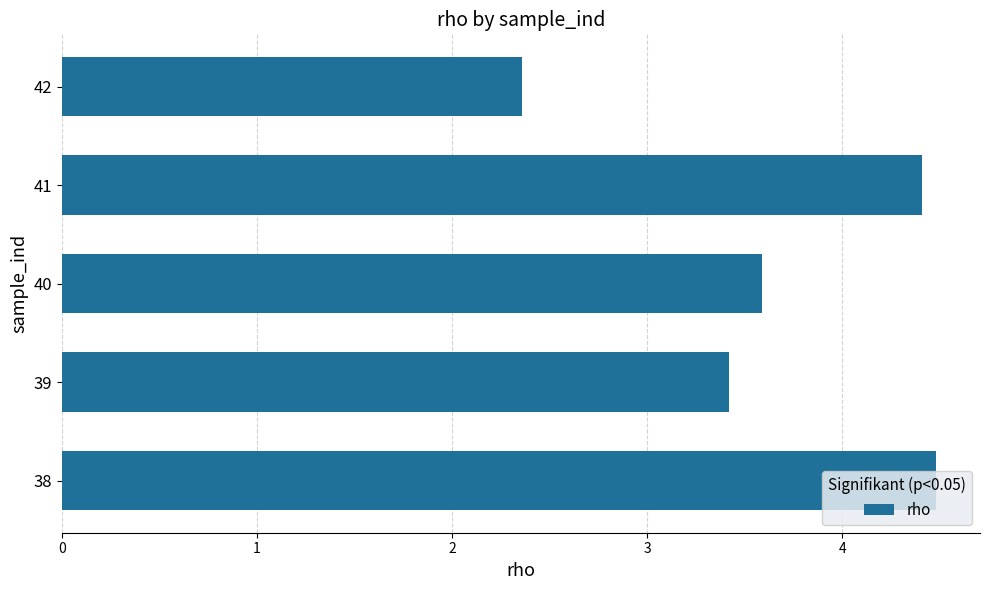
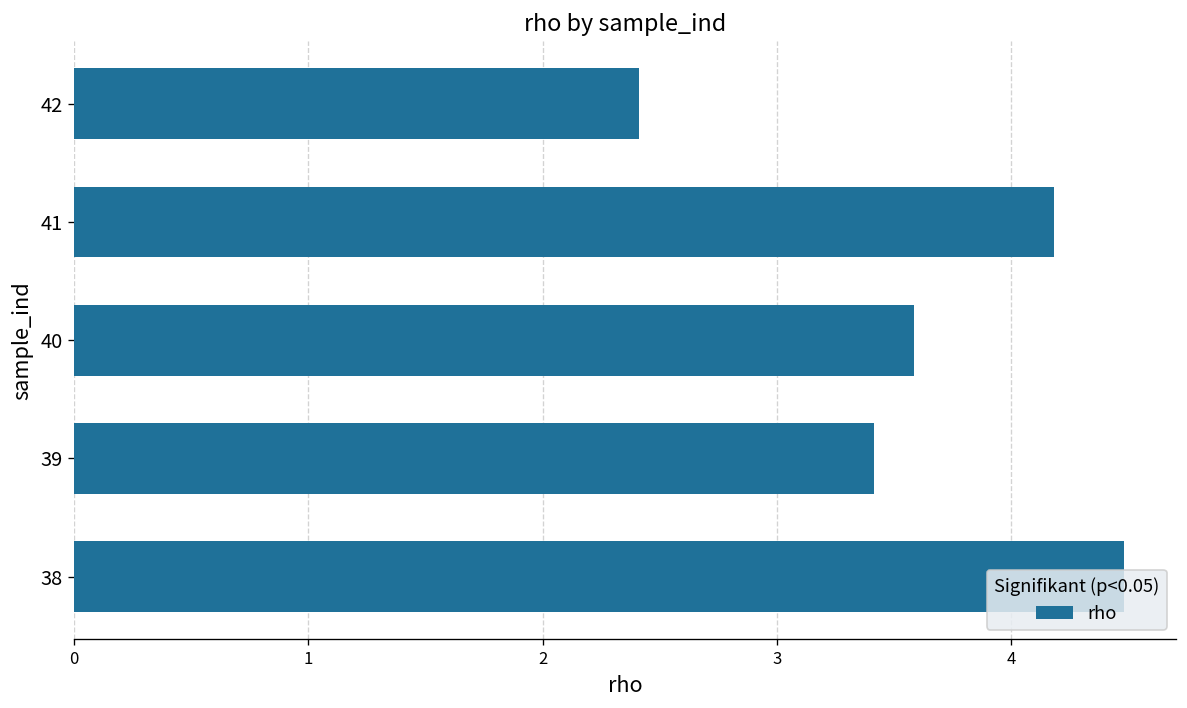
  {
-   "42": 2.36,
-   "41": 4.41,
+   "42": 2.41,
+   "41": 4.19,
    "40": 3.59,
    "39": 3.42
  }
